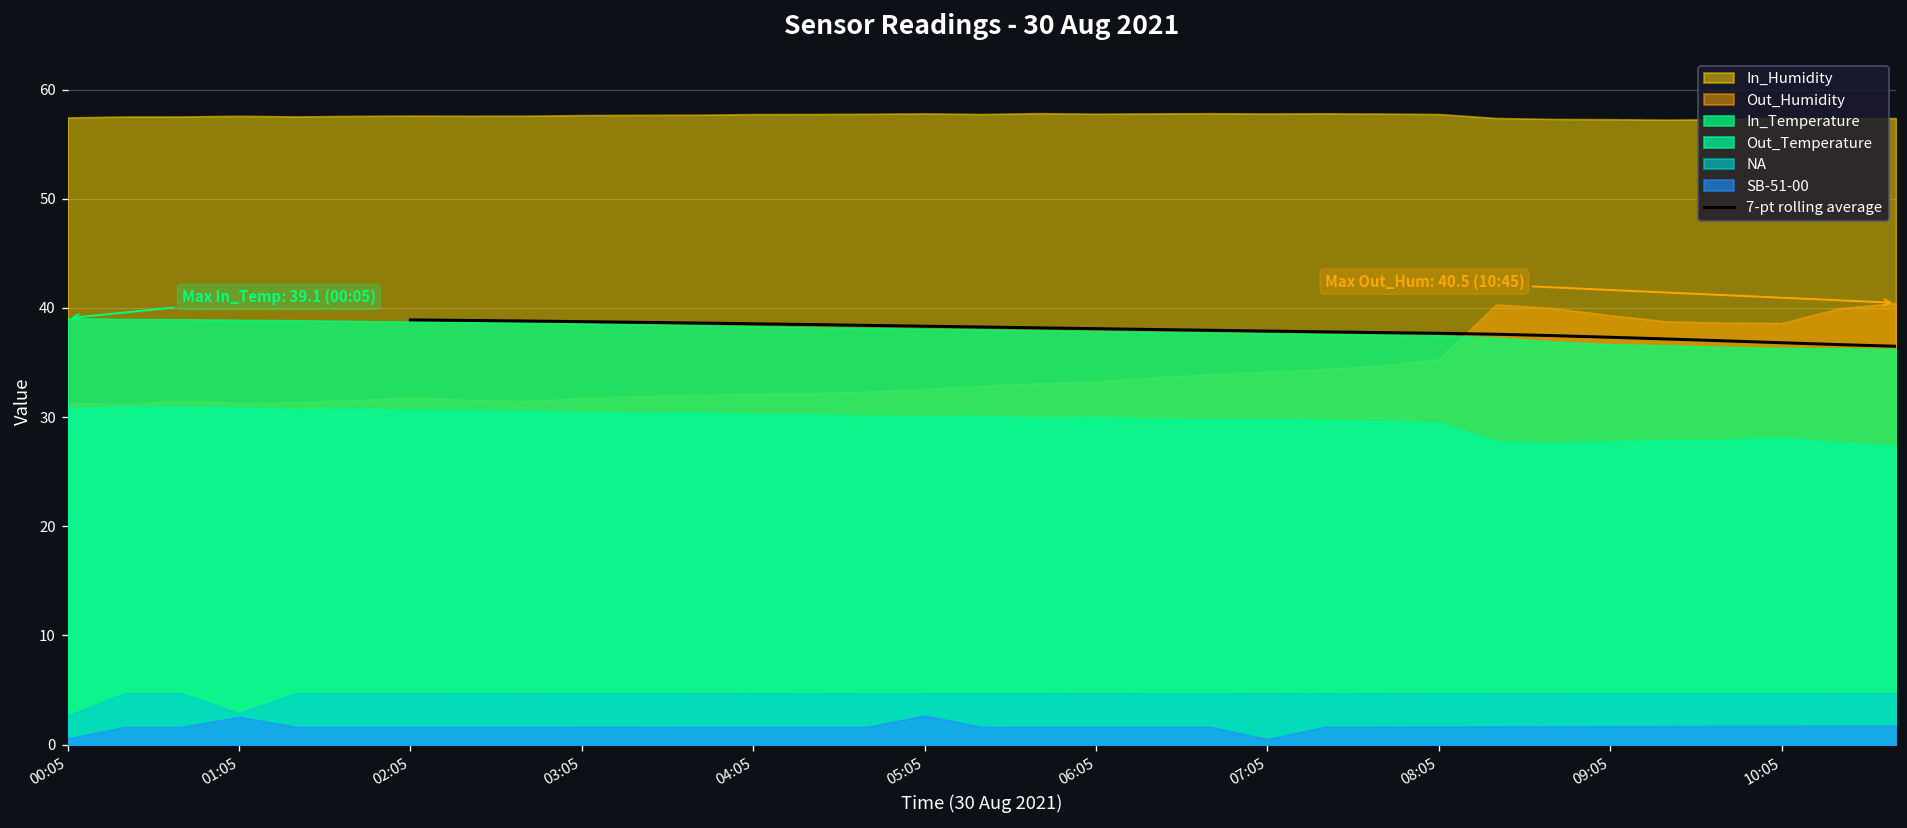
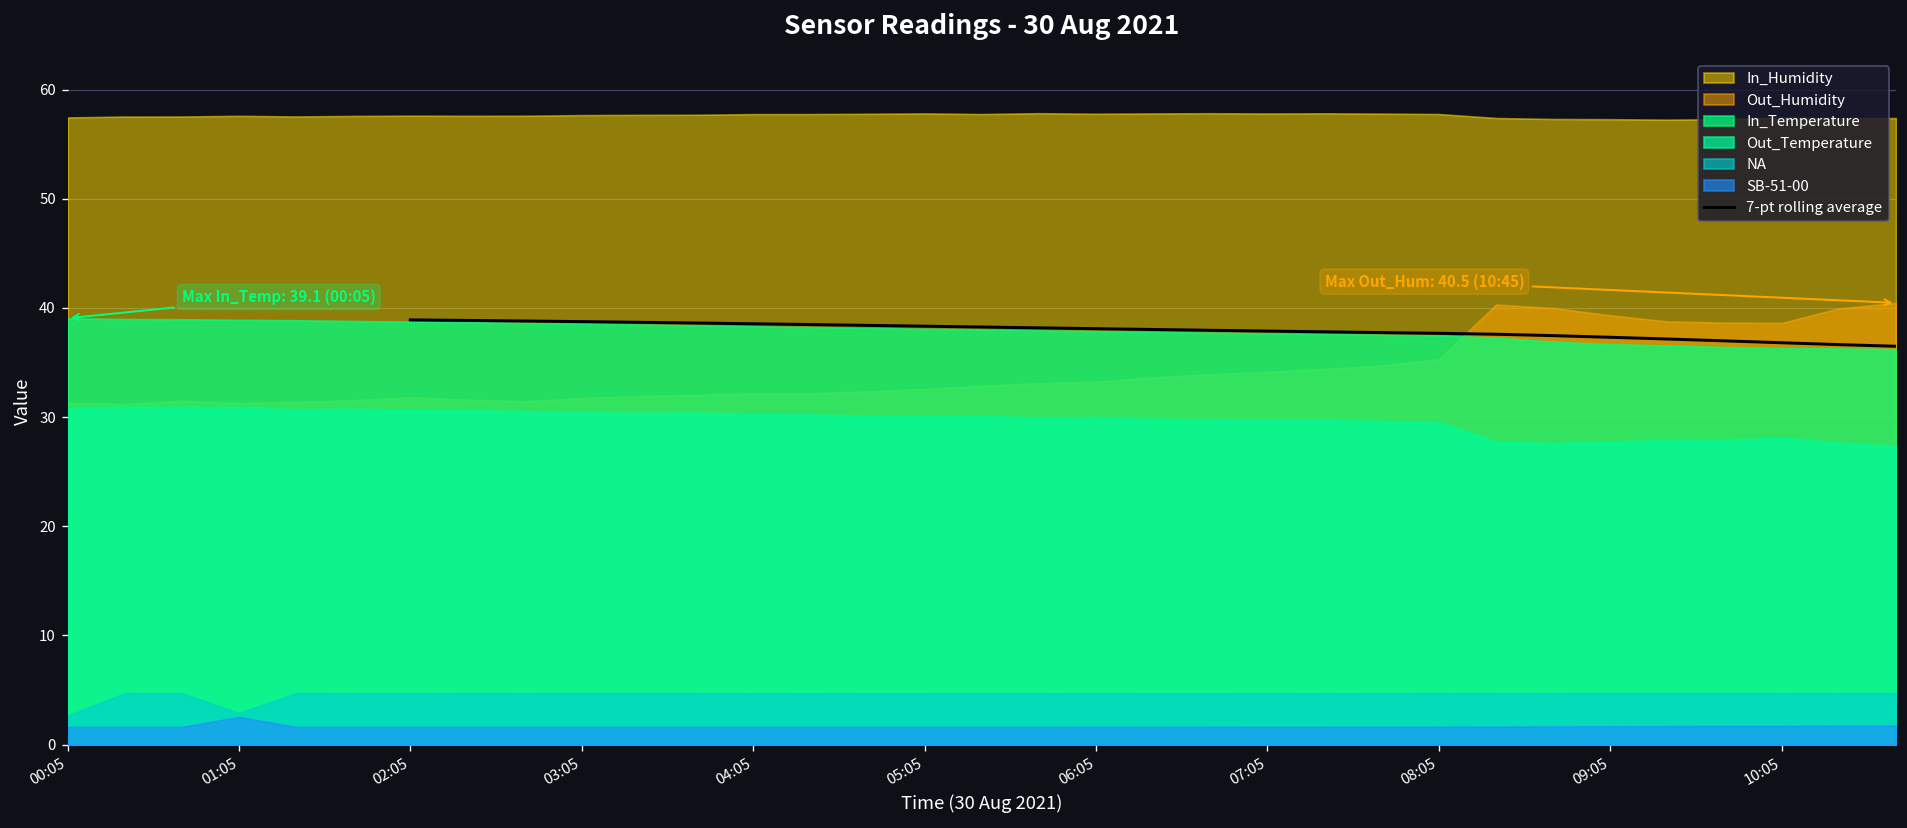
  {
    "7-pt rolling average": {
      "09:05": 37,
      "10:05": 37
    },
    "NA": {
      "00:05": 3,
      "01:05": 3,
      "02:05": 5,
      "03:05": 5,
      "04:05": 5,
      "05:05": 5,
      "06:05": 5,
      "07:05": 5,
      "08:05": 5,
      "09:05": 5,
      "10:05": 5
    },
    "SB-51-00": {
-     "00:05": 1,
+     "00:05": 2,
      "01:05": 3,
      "02:05": 2,
      "03:05": 2,
      "04:05": 2,
-     "05:05": 3,
+     "05:05": 2,
      "06:05": 2,
-     "07:05": 1,
+     "07:05": 2,
      "08:05": 2,
      "09:05": 2,
      "10:05": 2
    }
  }
